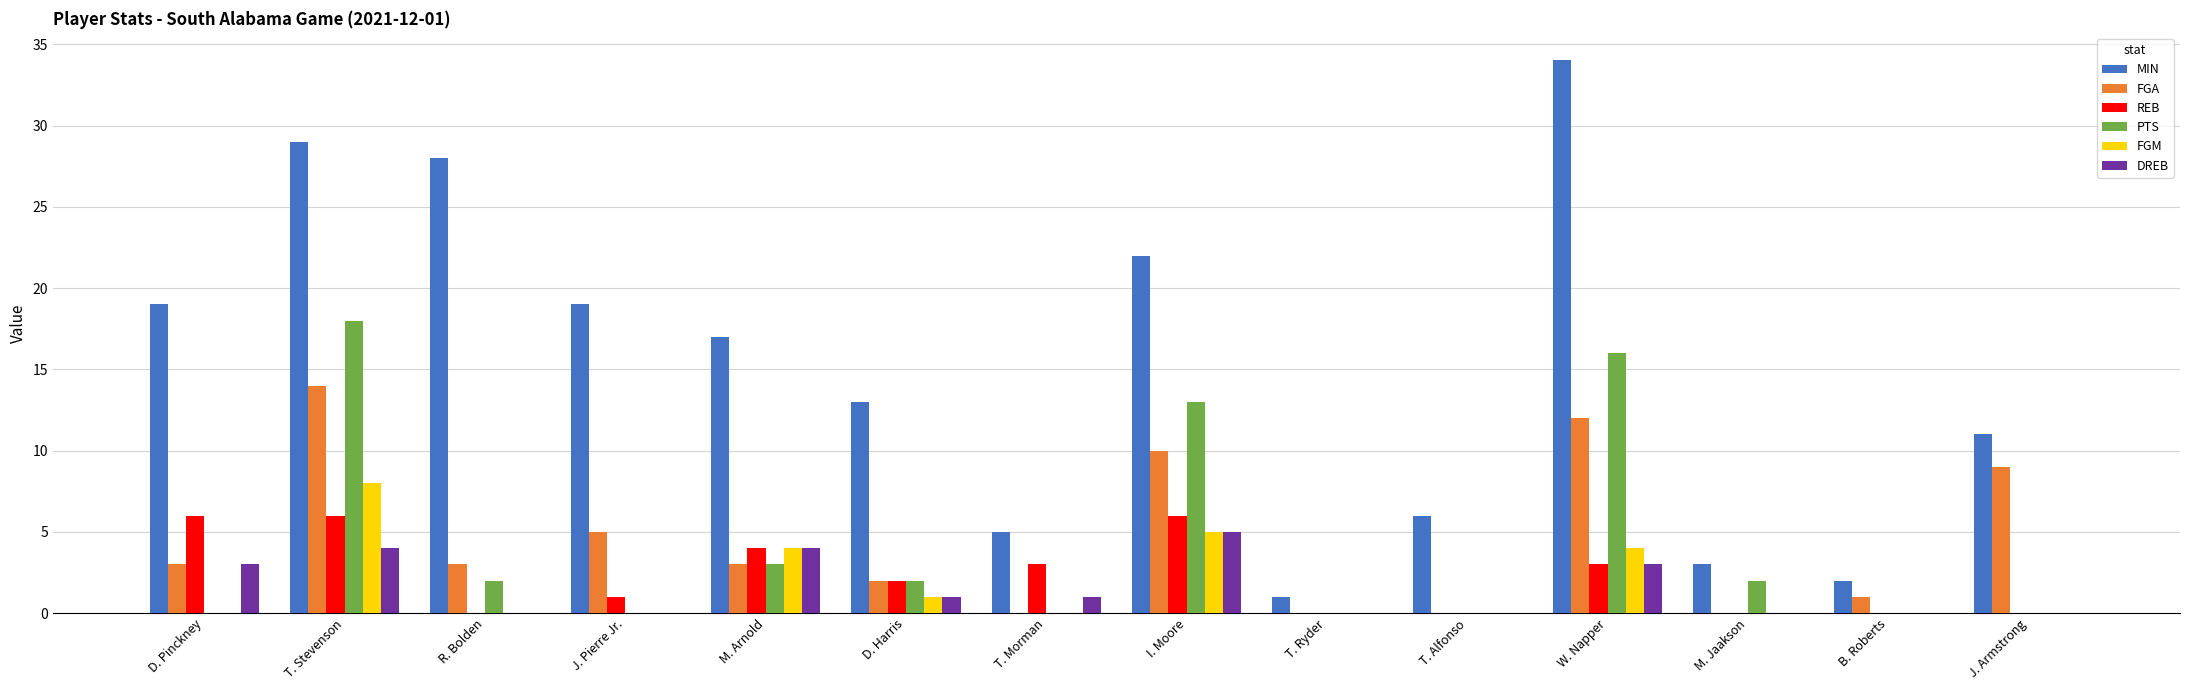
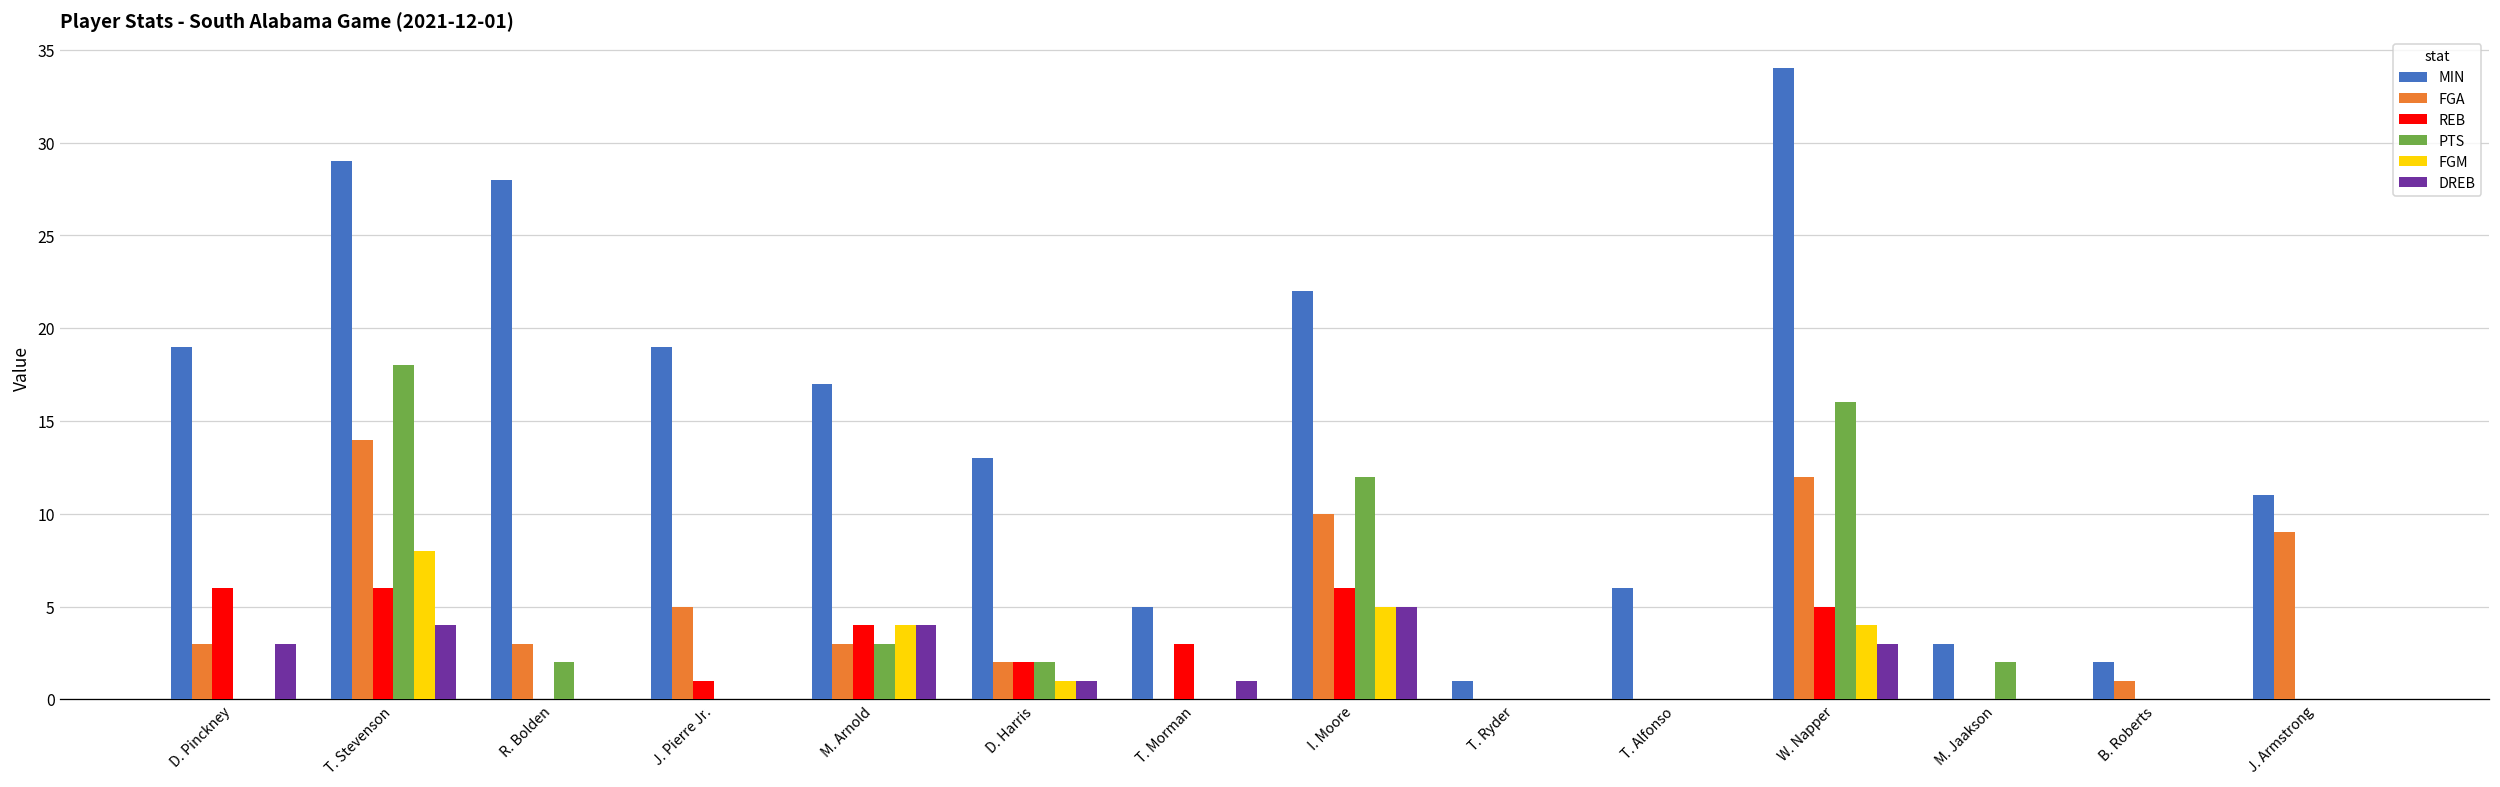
  {
    "MIN": {
      "D. Pinckney": 19,
      "T. Stevenson": 29,
      "R. Bolden": 28,
      "J. Pierre Jr.": 19,
      "M. Arnold": 17,
      "D. Harris": 13,
      "T. Morman": 5,
      "I. Moore": 22,
      "T. Ryder": 1,
      "T. Alfonso": 6,
      "W. Napper": 34,
      "M. Jaakson": 3,
      "B. Roberts": 2,
      "J. Armstrong": 11
    },
    "FGA": {
      "D. Pinckney": 3,
      "T. Stevenson": 14,
      "R. Bolden": 3,
      "J. Pierre Jr.": 5,
      "M. Arnold": 3,
      "D. Harris": 2,
      "T. Morman": 0,
      "I. Moore": 10,
      "T. Ryder": 0,
      "T. Alfonso": 0,
      "W. Napper": 12,
      "M. Jaakson": 0,
      "B. Roberts": 1,
      "J. Armstrong": 9
    },
    "REB": {
      "D. Pinckney": 6,
      "T. Stevenson": 6,
      "R. Bolden": 0,
      "J. Pierre Jr.": 1,
      "M. Arnold": 4,
      "D. Harris": 2,
      "T. Morman": 3,
      "I. Moore": 6,
      "T. Ryder": 0,
      "T. Alfonso": 0,
-     "W. Napper": 3,
+     "W. Napper": 5,
      "M. Jaakson": 0,
      "B. Roberts": 0,
      "J. Armstrong": 0
    },
    "PTS": {
      "D. Pinckney": 0,
      "T. Stevenson": 18,
      "R. Bolden": 2,
      "J. Pierre Jr.": 0,
      "M. Arnold": 3,
      "D. Harris": 2,
      "T. Morman": 0,
-     "I. Moore": 13,
+     "I. Moore": 12,
      "T. Ryder": 0,
      "T. Alfonso": 0,
      "W. Napper": 16,
      "M. Jaakson": 2,
      "B. Roberts": 0,
      "J. Armstrong": 0
    },
    "FGM": {
      "D. Pinckney": 0,
      "T. Stevenson": 8,
      "R. Bolden": 0,
      "J. Pierre Jr.": 0,
      "M. Arnold": 4,
      "D. Harris": 1,
      "T. Morman": 0,
      "I. Moore": 5,
      "T. Ryder": 0,
      "T. Alfonso": 0,
      "W. Napper": 4,
      "M. Jaakson": 0,
      "B. Roberts": 0,
      "J. Armstrong": 0
    },
    "DREB": {
      "D. Pinckney": 3,
      "T. Stevenson": 4,
      "R. Bolden": 0,
      "J. Pierre Jr.": 0,
      "M. Arnold": 4,
      "D. Harris": 1,
      "T. Morman": 1,
      "I. Moore": 5,
      "T. Ryder": 0,
      "T. Alfonso": 0,
      "W. Napper": 3,
      "M. Jaakson": 0,
      "B. Roberts": 0,
      "J. Armstrong": 0
    }
  }
